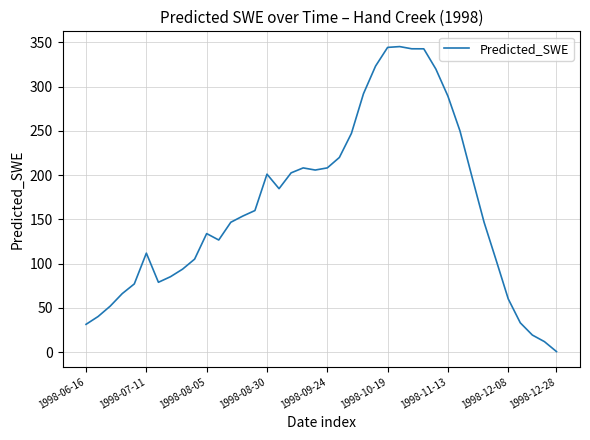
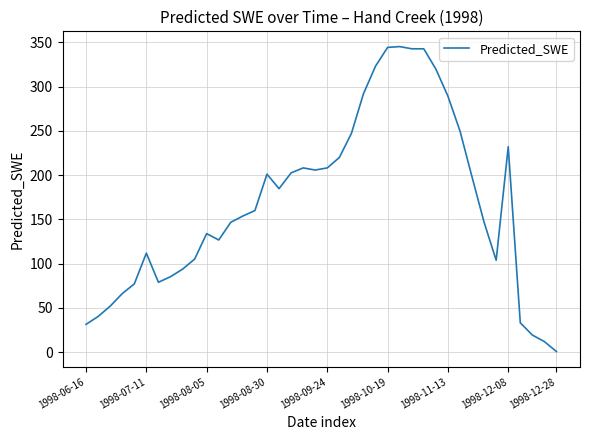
  {
    "1998-06-16": 30,
    "1998-07-11": 110,
    "1998-08-05": 130,
    "1998-08-30": 200,
    "1998-09-24": 210,
    "1998-10-19": 340,
    "1998-11-13": 290,
-   "1998-12-08": 60,
+   "1998-12-08": 230,
    "1998-12-28": 0
  }
